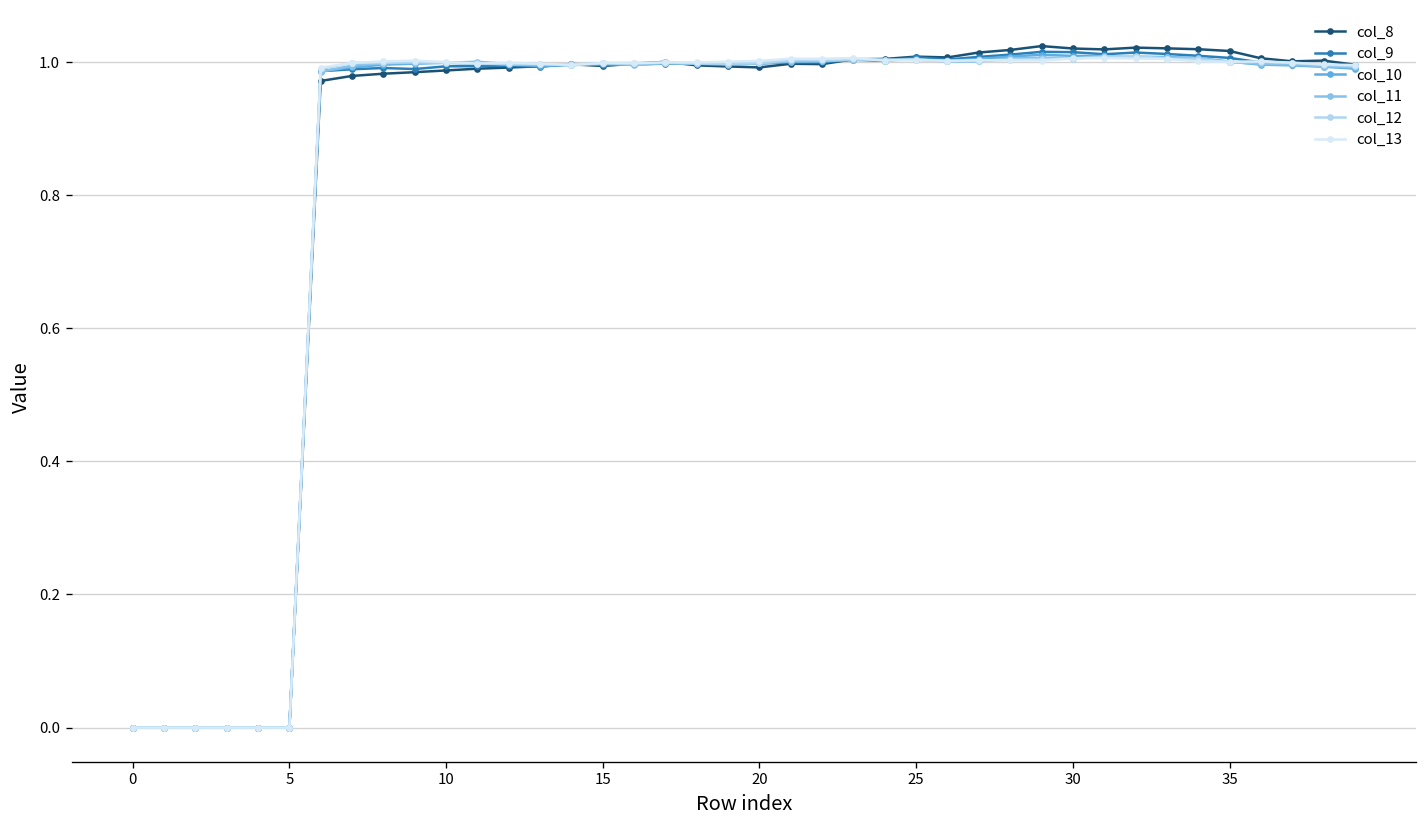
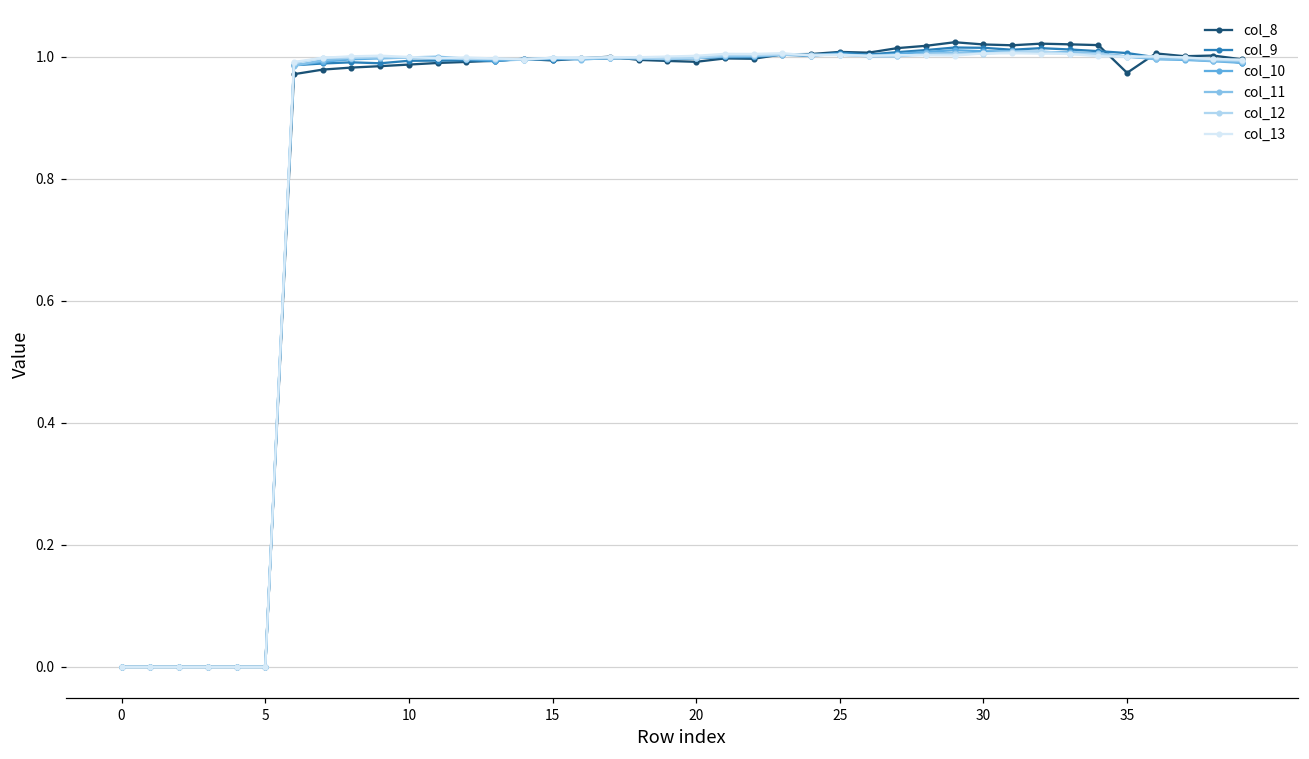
  {
    "col_8": {
      "10": 0.99,
      "20": 0.99,
      "30": 1.02,
-     "35": 1.02
+     "35": 0.97
    },
    "col_9": {
      "10": 0.99,
      "30": 1.01,
      "35": 1.01
    }
  }
